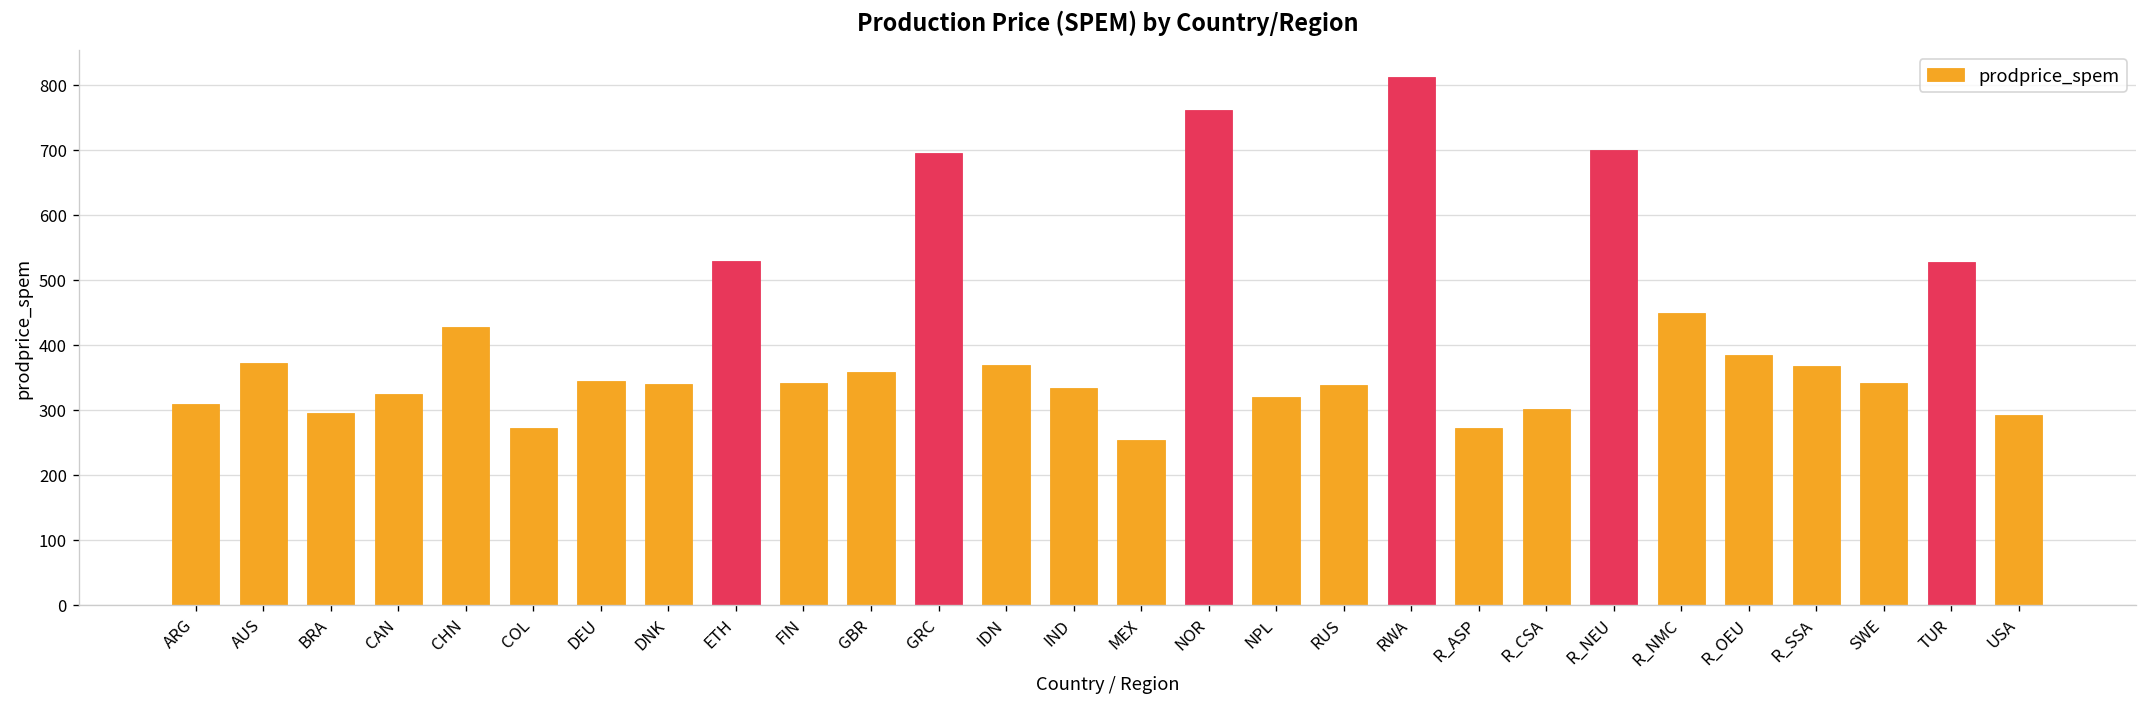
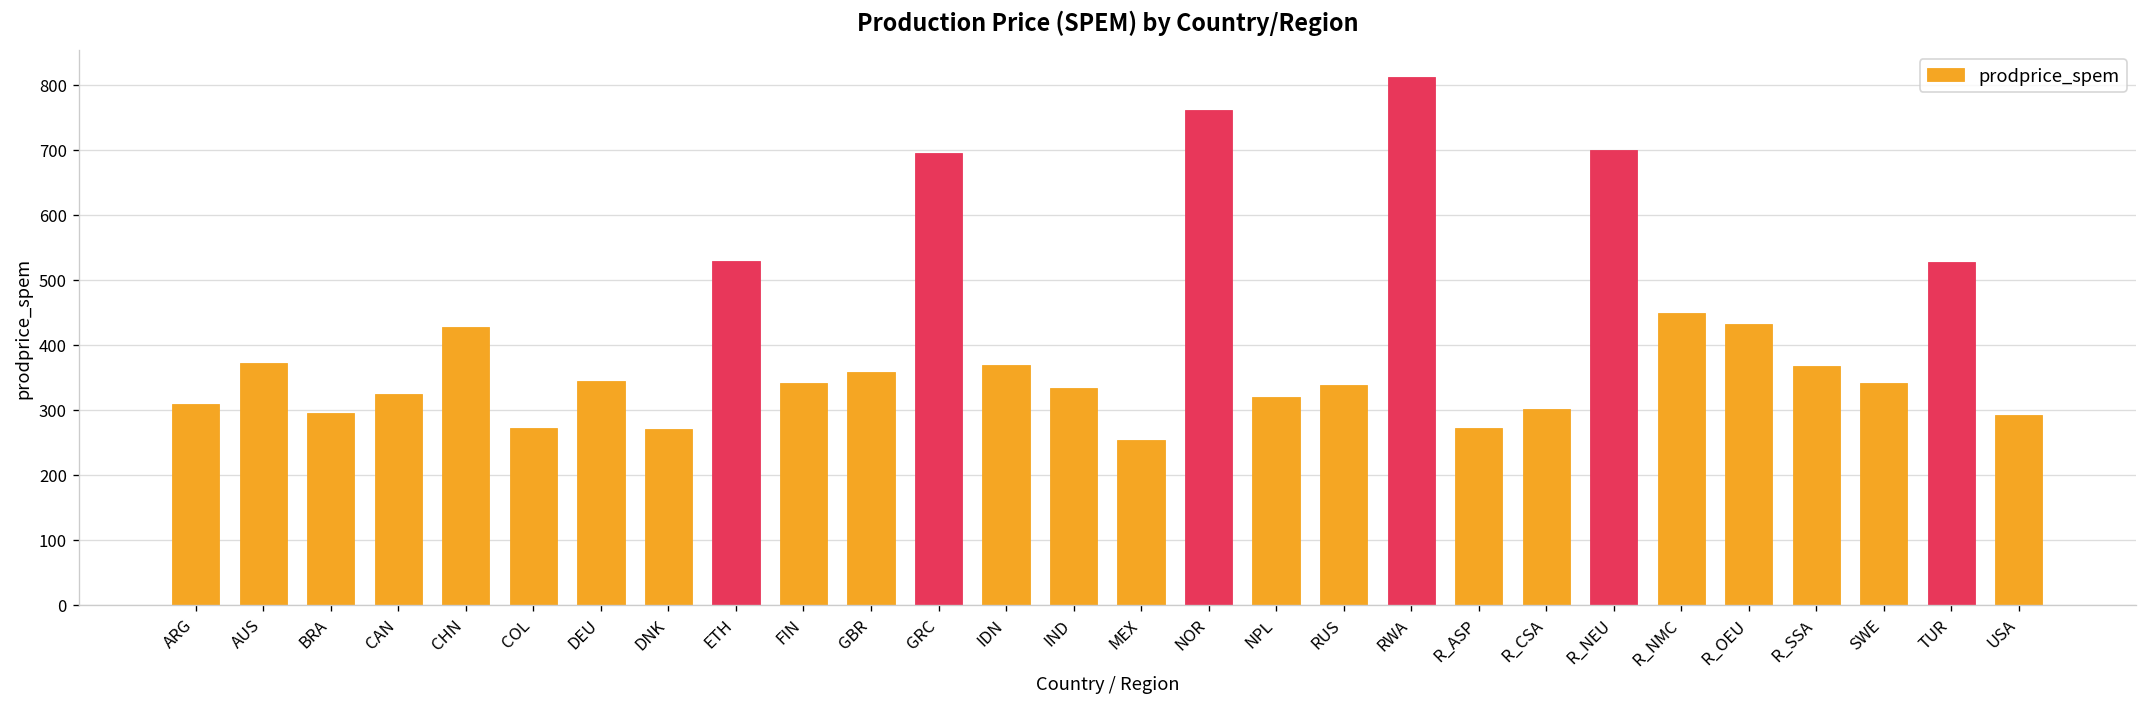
  {
    "ARG": 310,
    "AUS": 370,
    "BRA": 290,
    "CAN": 320,
    "CHN": 430,
    "COL": 270,
    "DEU": 340,
-   "DNK": 340,
+   "DNK": 270,
    "ETH": 530,
    "FIN": 340,
    "GBR": 360,
    "GRC": 700,
    "IDN": 370,
    "IND": 330,
    "MEX": 250,
    "NOR": 760,
    "NPL": 320,
    "RUS": 340,
    "RWA": 810,
    "R_ASP": 270,
    "R_CSA": 300,
    "R_NEU": 700,
    "R_NMC": 450,
-   "R_OEU": 380,
+   "R_OEU": 430,
    "R_SSA": 370,
    "SWE": 340,
    "TUR": 530,
    "USA": 290
  }
